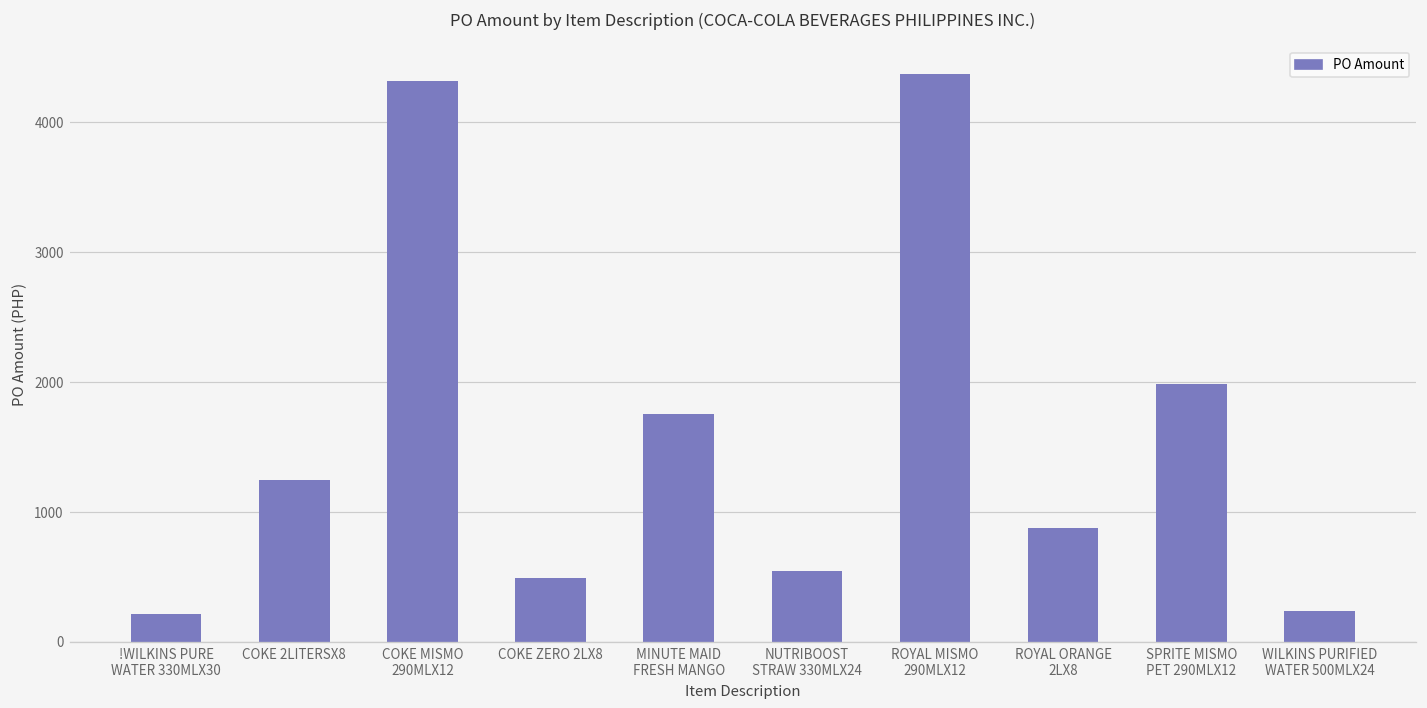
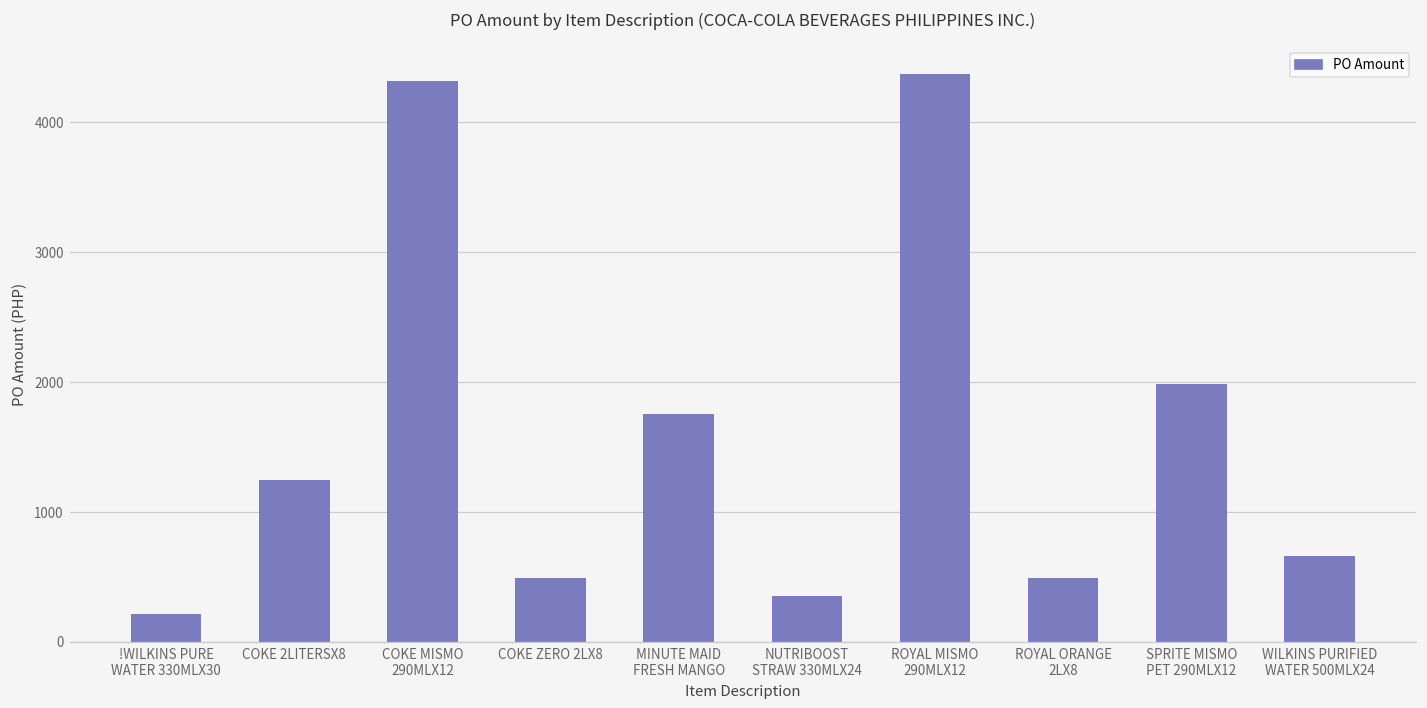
  {
    "!WILKINS PURE WATER 330MLX30": 220,
    "COKE 2LITERSX8": 1250,
    "COKE MISMO 290MLX12": 4320,
    "COKE ZERO 2LX8": 490,
    "MINUTE MAID FRESH MANGO": 1750,
-   "NUTRIBOOST STRAW 330MLX24": 550,
+   "NUTRIBOOST STRAW 330MLX24": 360,
    "ROYAL MISMO 290MLX12": 4370,
-   "ROYAL ORANGE 2LX8": 880,
+   "ROYAL ORANGE 2LX8": 490,
    "SPRITE MISMO PET 290MLX12": 1990,
-   "WILKINS PURIFIED WATER 500MLX24": 240
+   "WILKINS PURIFIED WATER 500MLX24": 660
  }
